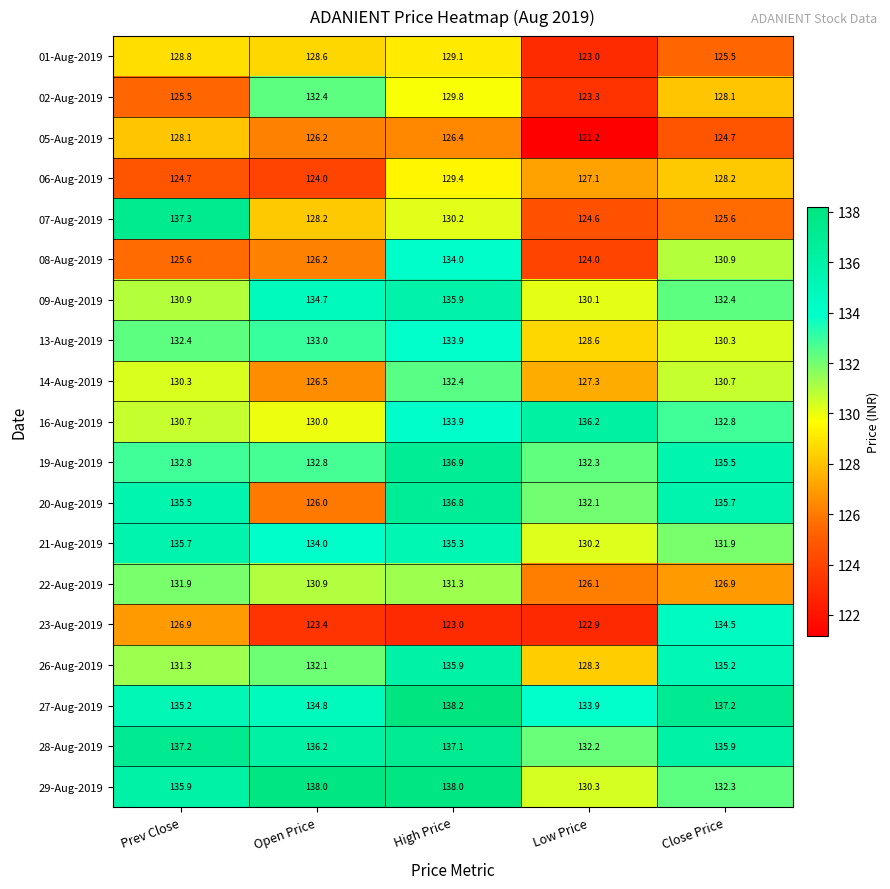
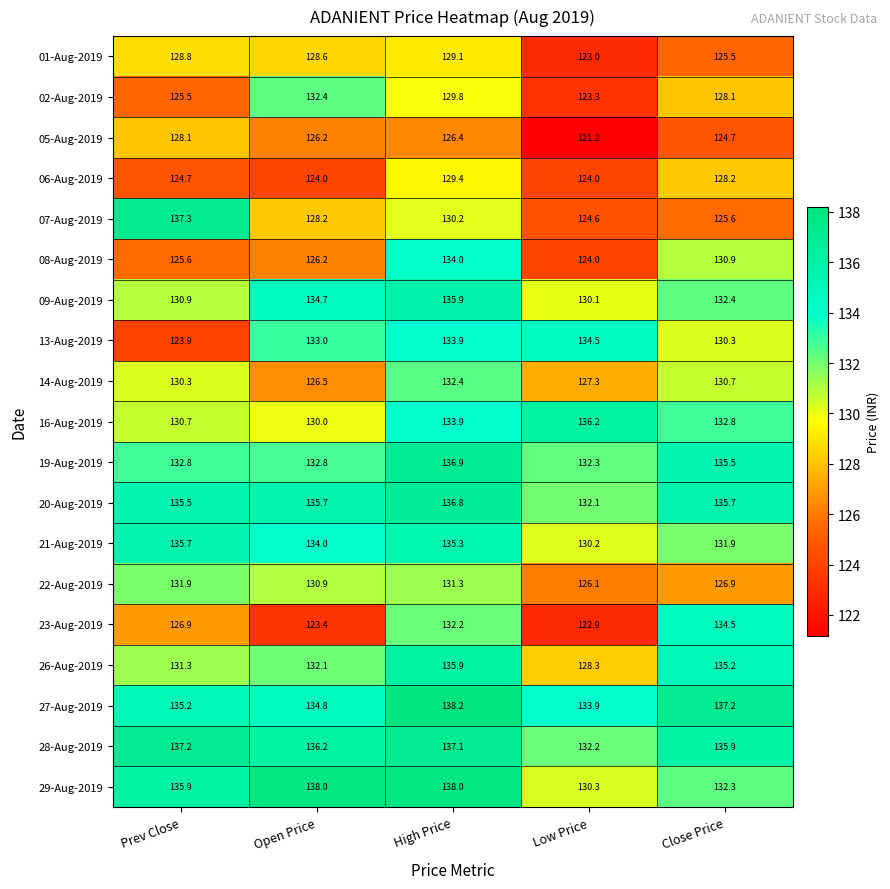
  {
    "01-Aug-2019": {
      "Prev Close": 128.8,
      "Open Price": 128.6,
      "High Price": 129.1,
      "Low Price": 123.0,
      "Close Price": 125.5
    },
    "02-Aug-2019": {
      "Prev Close": 125.5,
      "Open Price": 132.4,
      "High Price": 129.8,
      "Low Price": 123.3,
      "Close Price": 128.1
    },
    "05-Aug-2019": {
      "Prev Close": 128.1,
      "Open Price": 126.2,
      "High Price": 126.4,
      "Low Price": 121.2,
      "Close Price": 124.7
    },
    "06-Aug-2019": {
      "Prev Close": 124.7,
      "Open Price": 124.0,
      "High Price": 129.4,
-     "Low Price": 127.1,
+     "Low Price": 124.0,
      "Close Price": 128.2
    },
    "07-Aug-2019": {
      "Prev Close": 137.3,
      "Open Price": 128.2,
      "High Price": 130.2,
      "Low Price": 124.6,
      "Close Price": 125.6
    },
    "08-Aug-2019": {
      "Prev Close": 125.6,
      "Open Price": 126.2,
      "High Price": 134.0,
      "Low Price": 124.0,
      "Close Price": 130.9
    },
    "09-Aug-2019": {
      "Prev Close": 130.9,
      "Open Price": 134.7,
      "High Price": 135.9,
      "Low Price": 130.1,
      "Close Price": 132.4
    },
    "13-Aug-2019": {
-     "Prev Close": 132.4,
+     "Prev Close": 123.9,
      "Open Price": 133.0,
      "High Price": 133.9,
-     "Low Price": 128.6,
+     "Low Price": 134.5,
      "Close Price": 130.3
    },
    "14-Aug-2019": {
      "Prev Close": 130.3,
      "Open Price": 126.5,
      "High Price": 132.4,
      "Low Price": 127.3,
      "Close Price": 130.7
    },
    "16-Aug-2019": {
      "Prev Close": 130.7,
      "Open Price": 130.0,
      "High Price": 133.9,
      "Low Price": 136.2,
      "Close Price": 132.8
    },
    "19-Aug-2019": {
      "Prev Close": 132.8,
      "Open Price": 132.8,
      "High Price": 136.9,
      "Low Price": 132.3,
      "Close Price": 135.5
    },
    "20-Aug-2019": {
      "Prev Close": 135.5,
-     "Open Price": 126.0,
+     "Open Price": 135.7,
      "High Price": 136.8,
      "Low Price": 132.1,
      "Close Price": 135.7
    },
    "21-Aug-2019": {
      "Prev Close": 135.7,
      "Open Price": 134.0,
      "High Price": 135.3,
      "Low Price": 130.2,
      "Close Price": 131.9
    },
    "22-Aug-2019": {
      "Prev Close": 131.9,
      "Open Price": 130.9,
      "High Price": 131.3,
      "Low Price": 126.1,
      "Close Price": 126.9
    },
    "23-Aug-2019": {
      "Prev Close": 126.9,
      "Open Price": 123.4,
-     "High Price": 123.0,
+     "High Price": 132.2,
      "Low Price": 122.9,
      "Close Price": 134.5
    },
    "26-Aug-2019": {
      "Prev Close": 131.3,
      "Open Price": 132.1,
      "High Price": 135.9,
      "Low Price": 128.3,
      "Close Price": 135.2
    },
    "27-Aug-2019": {
      "Prev Close": 135.2,
      "Open Price": 134.8,
      "High Price": 138.2,
      "Low Price": 133.9,
      "Close Price": 137.2
    },
    "28-Aug-2019": {
      "Prev Close": 137.2,
      "Open Price": 136.2,
      "High Price": 137.1,
      "Low Price": 132.2,
      "Close Price": 135.9
    },
    "29-Aug-2019": {
      "Prev Close": 135.9,
      "Open Price": 138.0,
      "High Price": 138.0,
      "Low Price": 130.3,
      "Close Price": 132.3
    }
  }
